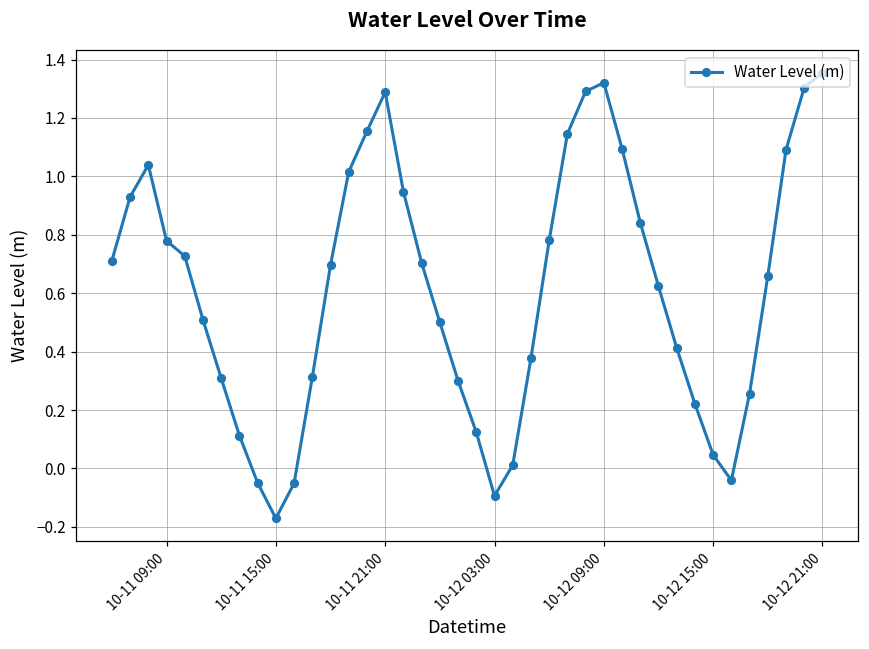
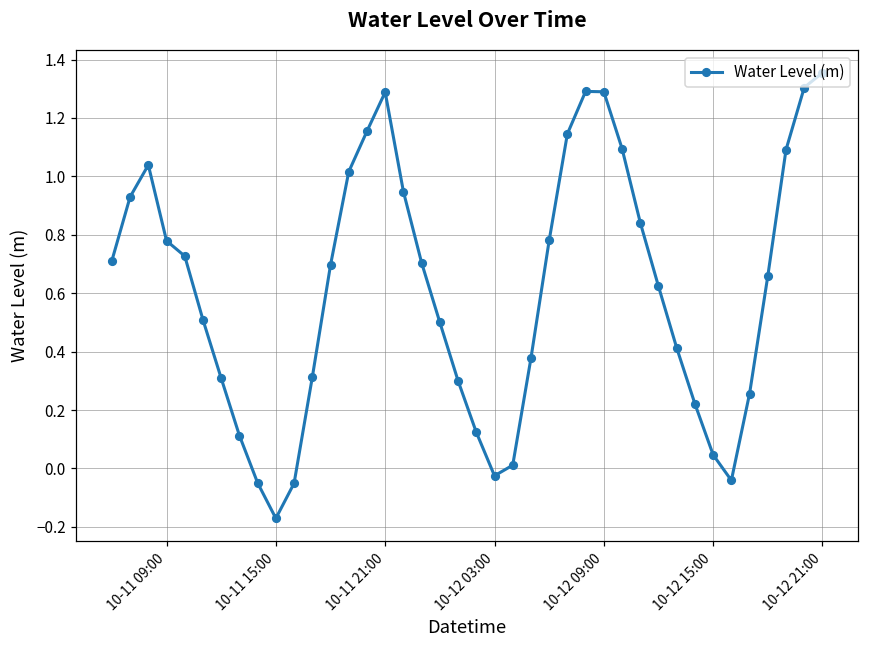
  {
    "10-11 09:00": 0.78,
    "10-11 15:00": -0.17,
    "10-11 21:00": 1.29,
-   "10-12 03:00": -0.09,
-   "10-12 09:00": 1.32,
+   "10-12 03:00": -0.02,
+   "10-12 09:00": 1.29,
    "10-12 15:00": 0.05
  }
